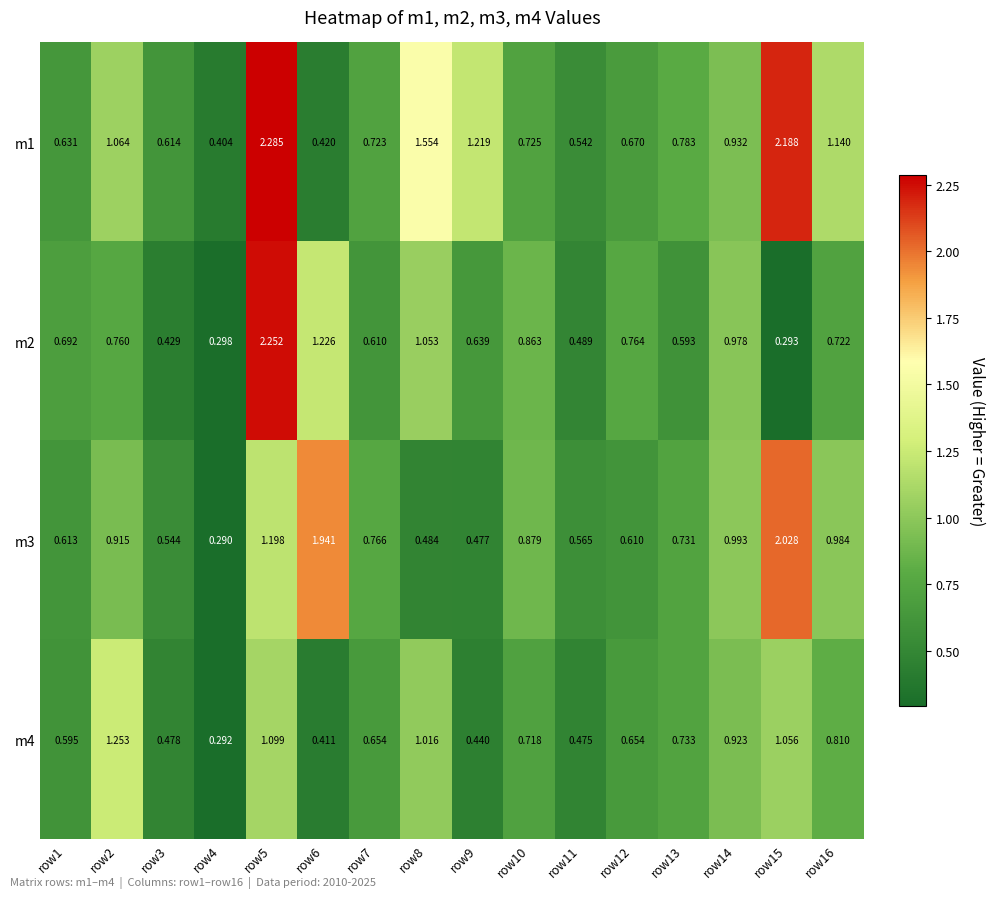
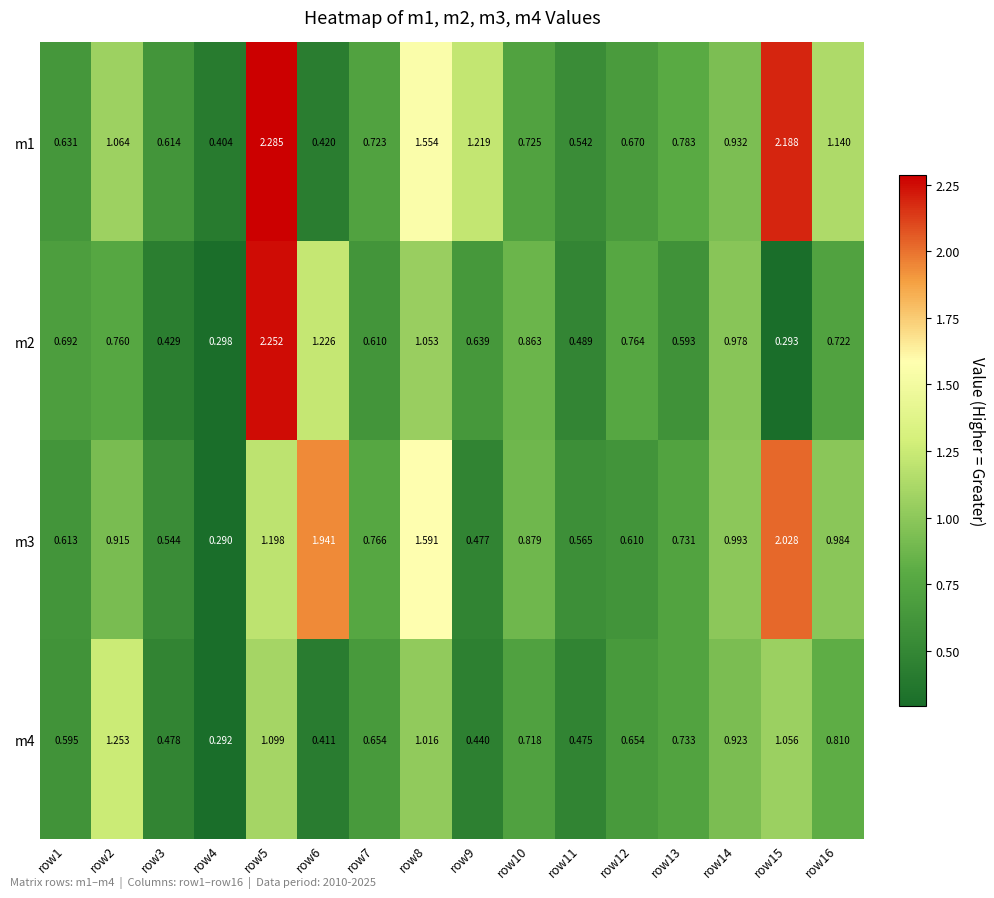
  {
    "m1": {
      "row1": 0.631,
      "row2": 1.064,
      "row3": 0.614,
      "row4": 0.404,
      "row5": 2.285,
      "row6": 0.420,
      "row7": 0.723,
      "row8": 1.554,
      "row9": 1.219,
      "row10": 0.725,
      "row11": 0.542,
      "row12": 0.670,
      "row13": 0.783,
      "row14": 0.932,
      "row15": 2.188,
      "row16": 1.140
    },
    "m2": {
      "row1": 0.692,
      "row2": 0.760,
      "row3": 0.429,
      "row4": 0.298,
      "row5": 2.252,
      "row6": 1.226,
      "row7": 0.610,
      "row8": 1.053,
      "row9": 0.639,
      "row10": 0.863,
      "row11": 0.489,
      "row12": 0.764,
      "row13": 0.593,
      "row14": 0.978,
      "row15": 0.293,
      "row16": 0.722
    },
    "m3": {
      "row1": 0.613,
      "row2": 0.915,
      "row3": 0.544,
      "row4": 0.290,
      "row5": 1.198,
      "row6": 1.941,
      "row7": 0.766,
-     "row8": 0.484,
+     "row8": 1.591,
      "row9": 0.477,
      "row10": 0.879,
      "row11": 0.565,
      "row12": 0.610,
      "row13": 0.731,
      "row14": 0.993,
      "row15": 2.028,
      "row16": 0.984
    },
    "m4": {
      "row1": 0.595,
      "row2": 1.253,
      "row3": 0.478,
      "row4": 0.292,
      "row5": 1.099,
      "row6": 0.411,
      "row7": 0.654,
      "row8": 1.016,
      "row9": 0.440,
      "row10": 0.718,
      "row11": 0.475,
      "row12": 0.654,
      "row13": 0.733,
      "row14": 0.923,
      "row15": 1.056,
      "row16": 0.810
    }
  }
